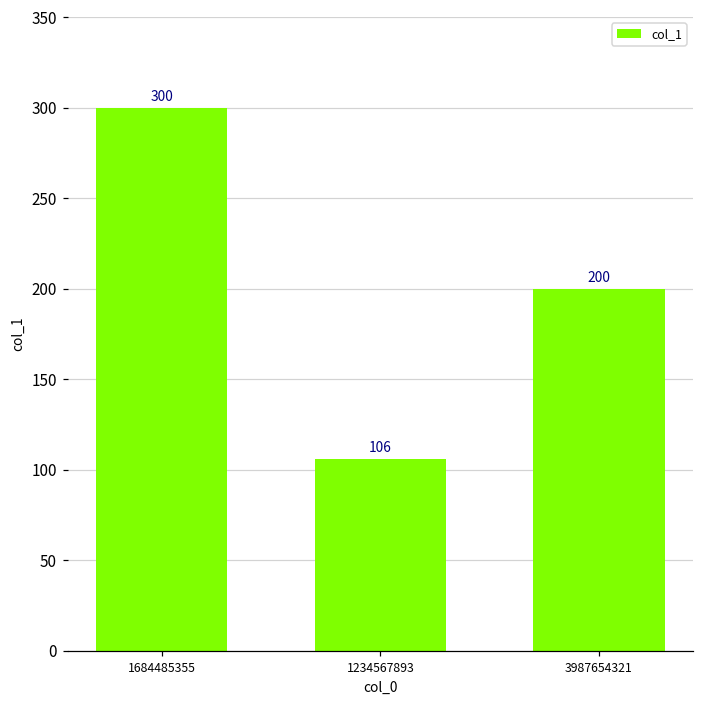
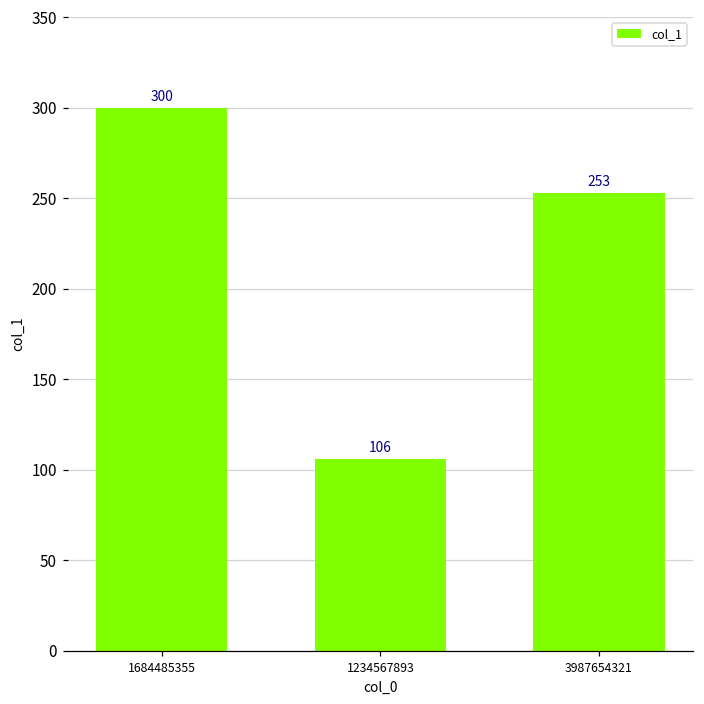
  {
    "1684485355": 300,
    "1234567893": 106,
-   "3987654321": 200
+   "3987654321": 253
  }
